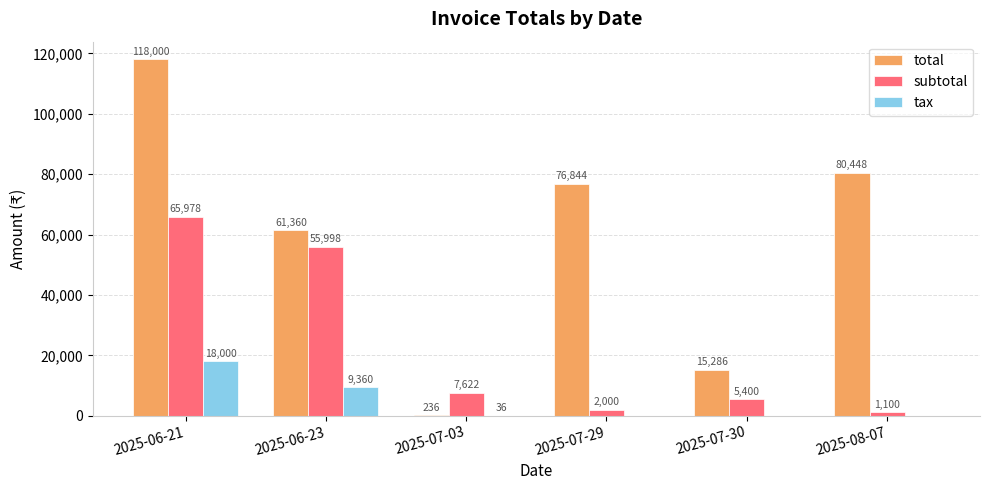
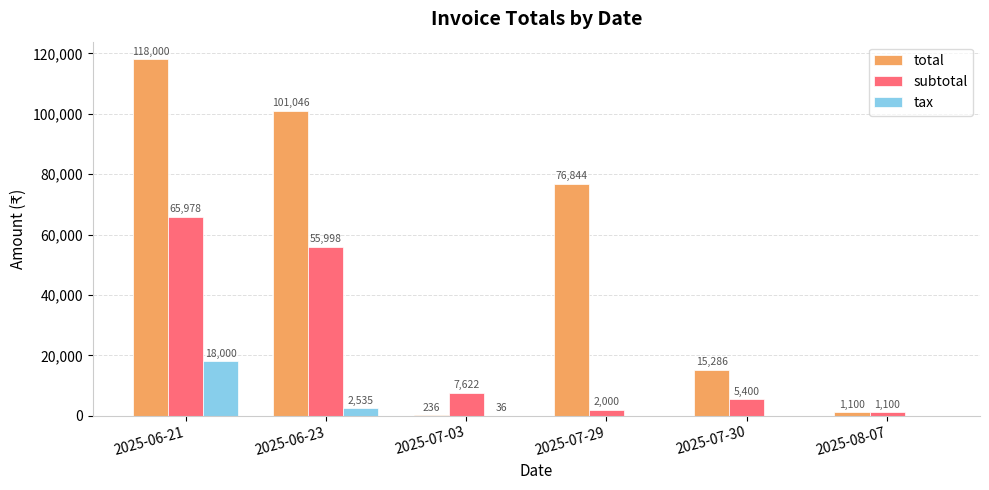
  {
    "total": {
      "2025-06-21": "118,000",
-     "2025-06-23": "61,360",
+     "2025-06-23": "101,046",
      "2025-07-03": "236",
      "2025-07-29": "76,844",
      "2025-07-30": "15,286",
-     "2025-08-07": "80,448"
+     "2025-08-07": "1,100"
    },
    "subtotal": {
      "2025-06-21": "65,978",
      "2025-06-23": "55,998",
      "2025-07-03": "7,622",
      "2025-07-29": "2,000",
      "2025-07-30": "5,400",
      "2025-08-07": "1,100"
    },
    "tax": {
      "2025-06-21": "18,000",
-     "2025-06-23": "9,360",
+     "2025-06-23": "2,535",
      "2025-07-03": "36"
    }
  }
